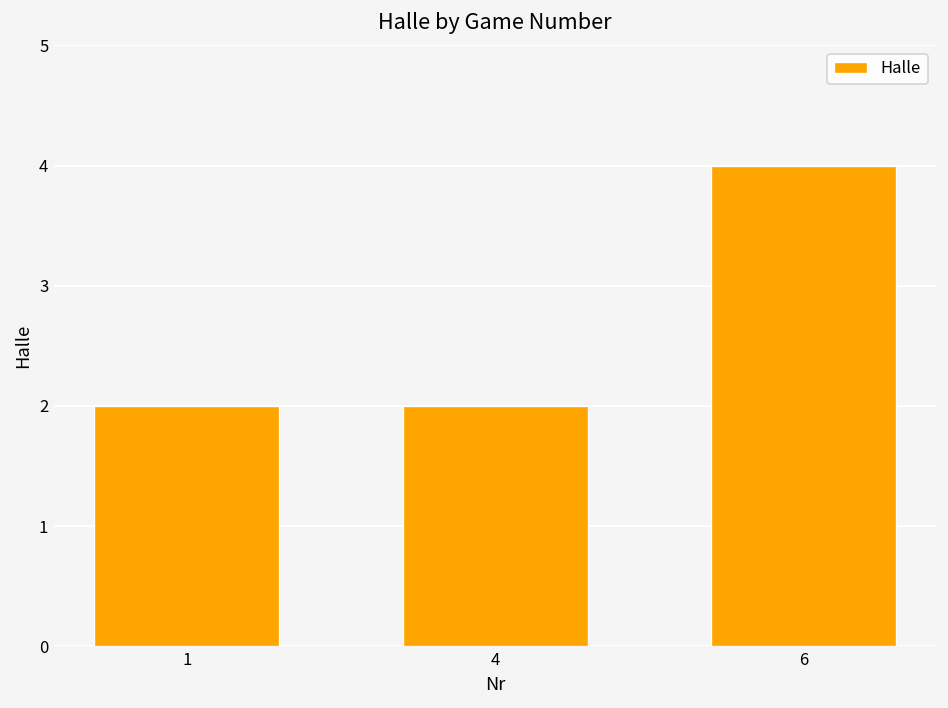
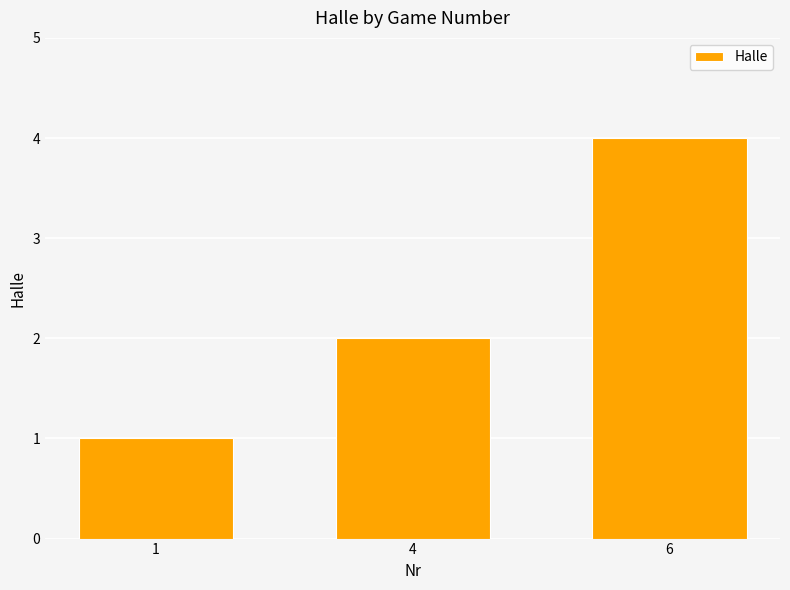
  {
-   "1": 2,
+   "1": 1,
    "4": 2,
    "6": 4
  }
